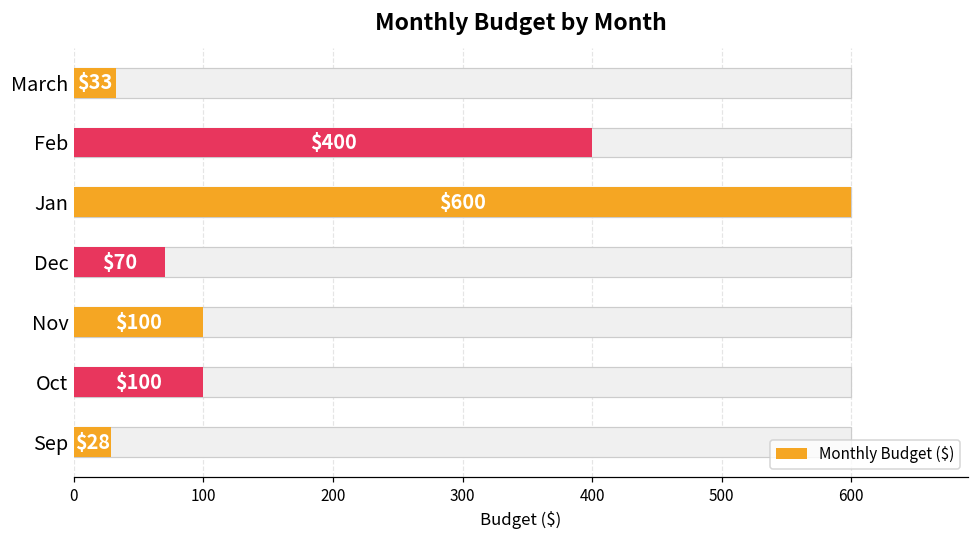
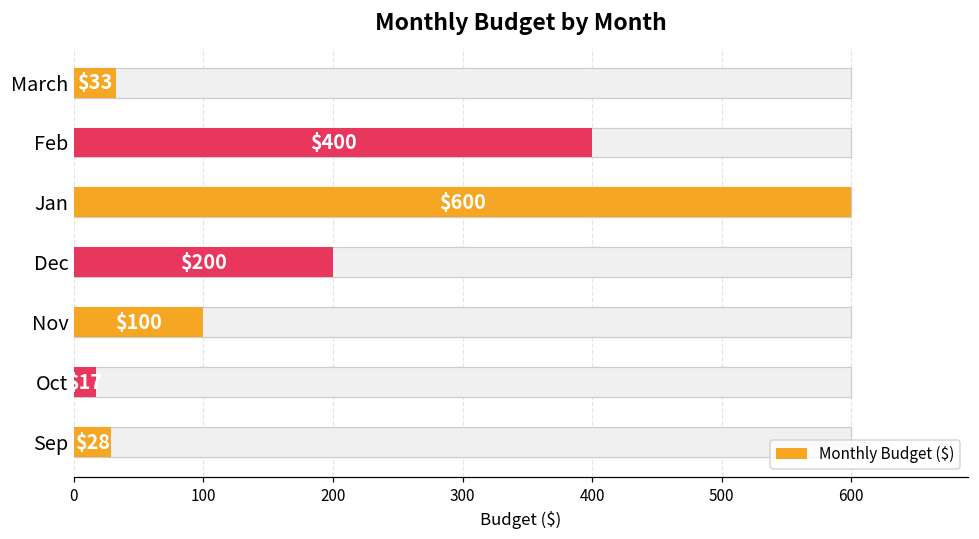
  {
    "Monthly Budget ($)": {
      "Jan": "$600",
-     "Dec": "$70",
-     "Oct": "$100"
+     "Dec": "$200",
+     "Oct": "$17"
    }
  }
